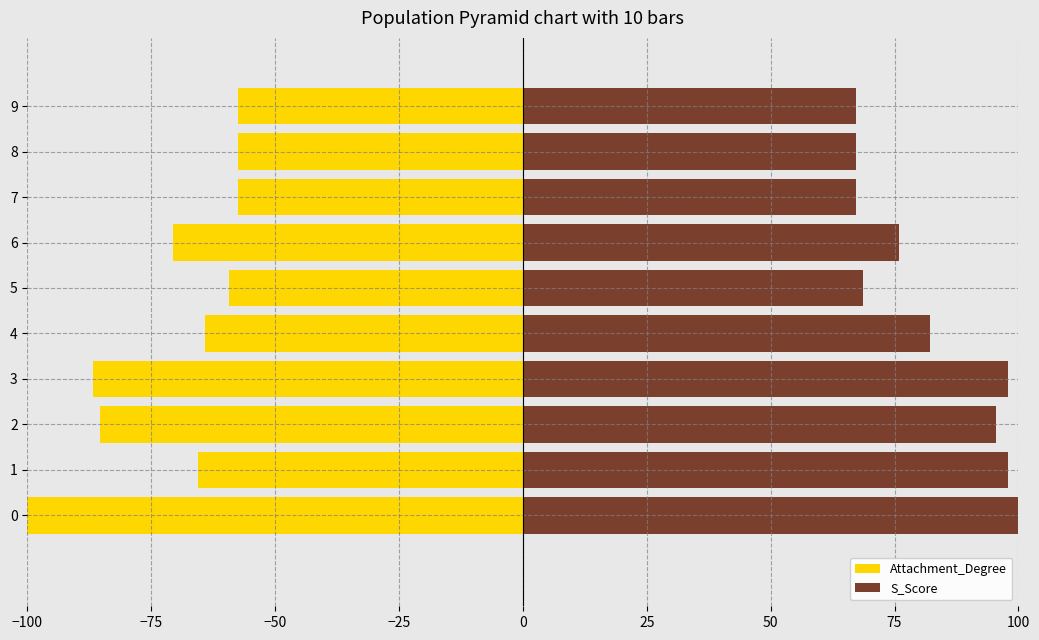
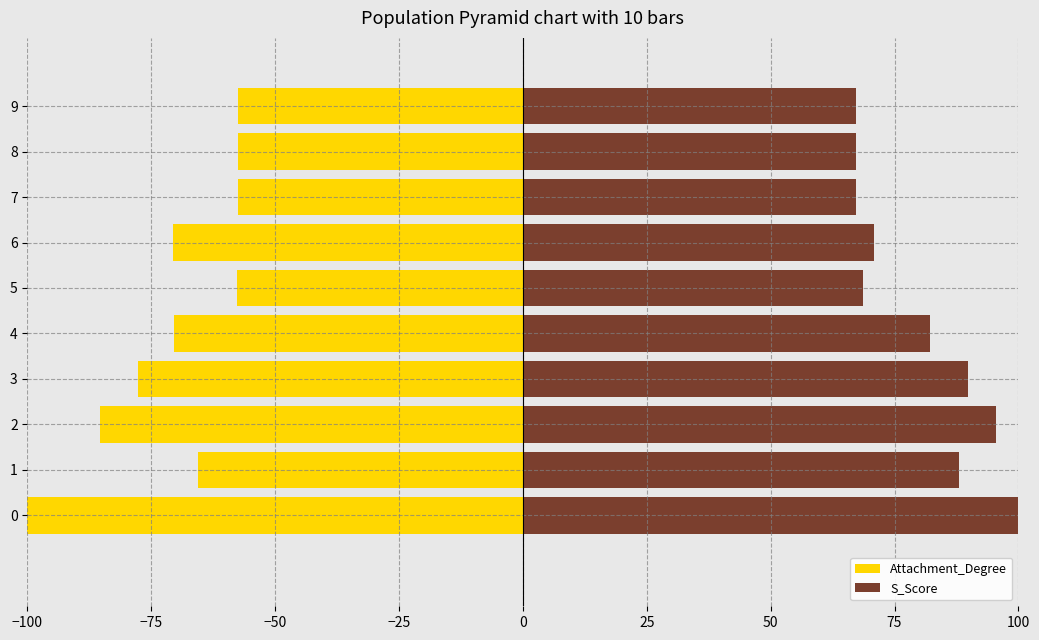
  {
    "Attachment_Degree": {
      "9": -57,
      "8": -57,
      "7": -57,
      "6": -71,
-     "5": -59,
-     "4": -64,
-     "3": -87,
+     "5": -58,
+     "4": -70,
+     "3": -78,
      "2": -85,
      "1": -65,
      "0": -100
    },
    "S_Score": {
      "9": 67,
      "8": 67,
      "7": 67,
-     "6": 76,
+     "6": 71,
      "5": 69,
      "4": 82,
-     "3": 98,
+     "3": 90,
      "2": 95,
-     "1": 98,
+     "1": 88,
      "0": 100
    }
  }
